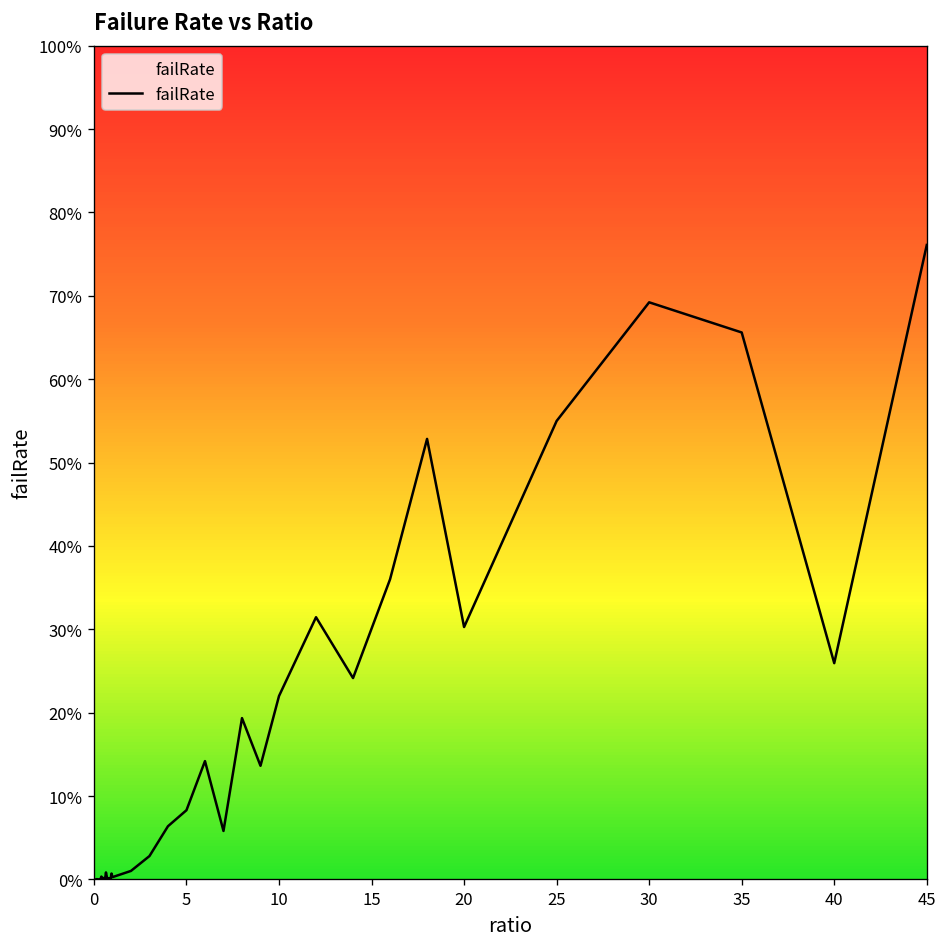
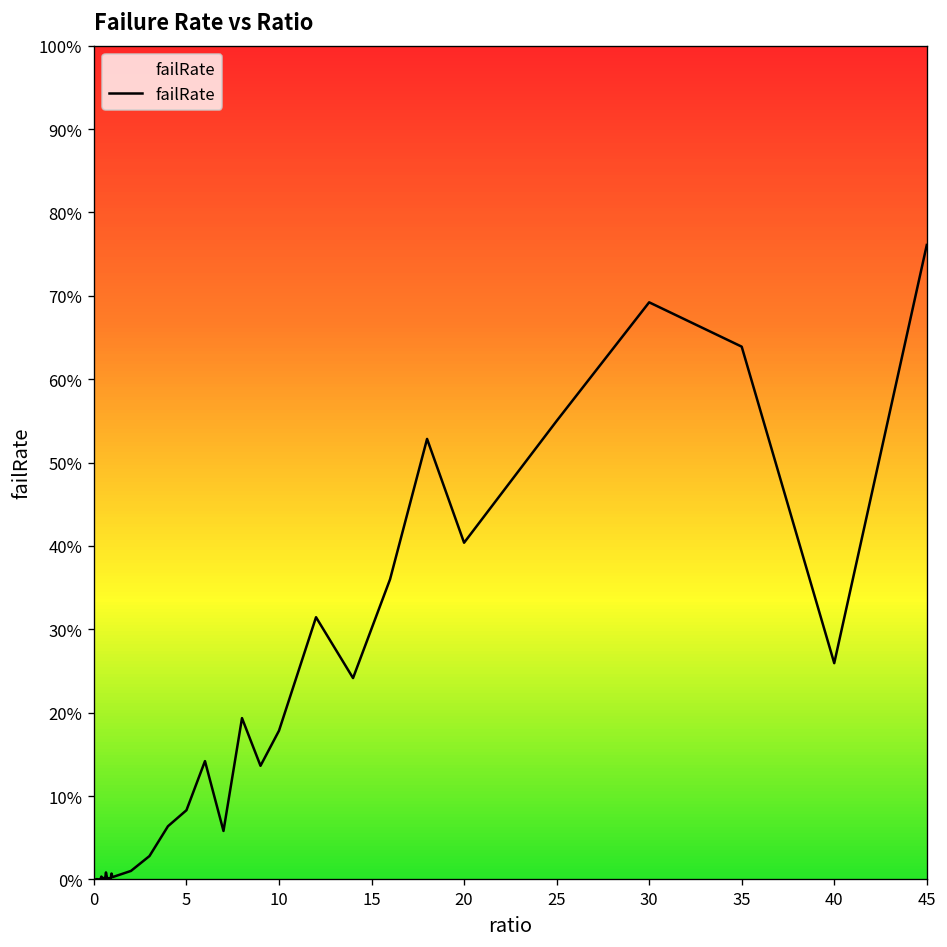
  {
    "0": "0%",
    "5": "8%",
-   "10": "22%",
-   "20": "30%",
+   "10": "18%",
+   "20": "40%",
    "25": "55%",
    "30": "69%",
-   "35": "66%",
+   "35": "64%",
    "40": "26%",
    "45": "76%"
  }
